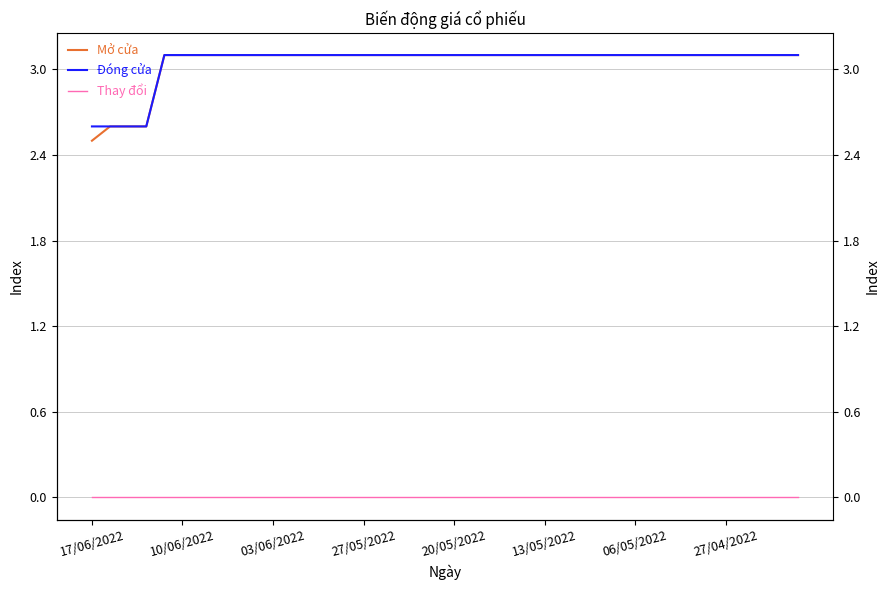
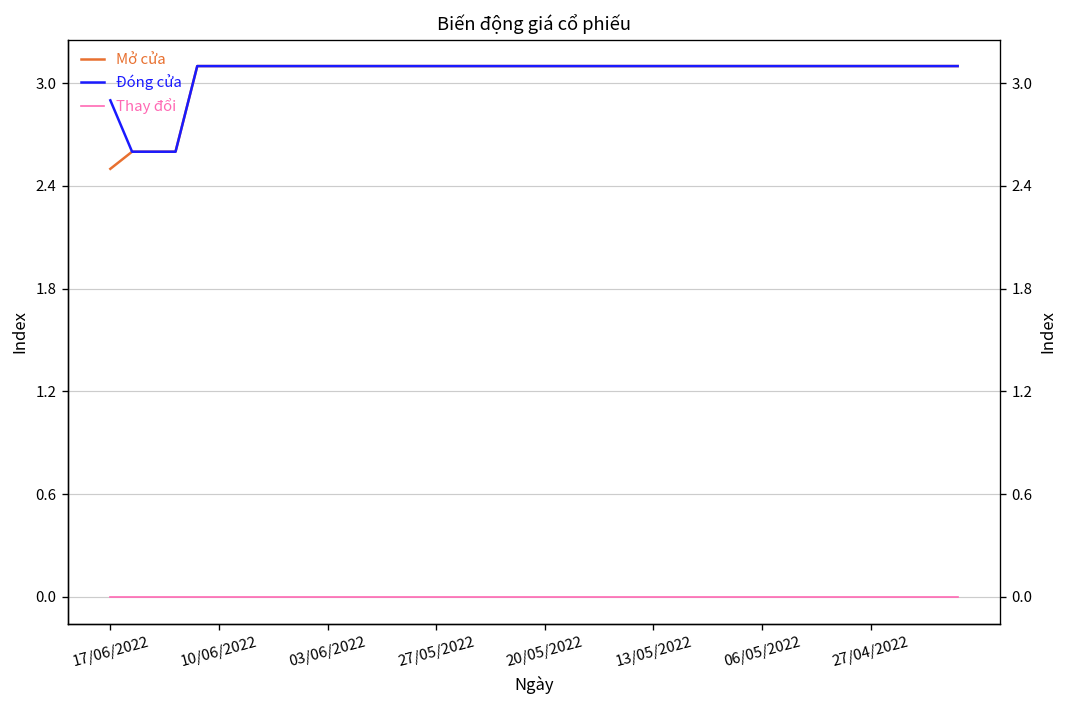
  {
    "Mở cửa": {
      "17/06/2022": 2.5
    },
    "Đóng cửa": {
-     "17/06/2022": 2.6
+     "17/06/2022": 2.9
    },
    "Thay đổi": {
      "17/06/2022": 0.0,
      "10/06/2022": 0.0,
      "03/06/2022": 0.0,
      "27/05/2022": 0.0,
      "20/05/2022": 0.0,
      "13/05/2022": 0.0,
      "06/05/2022": 0.0,
      "27/04/2022": 0.0
    }
  }
